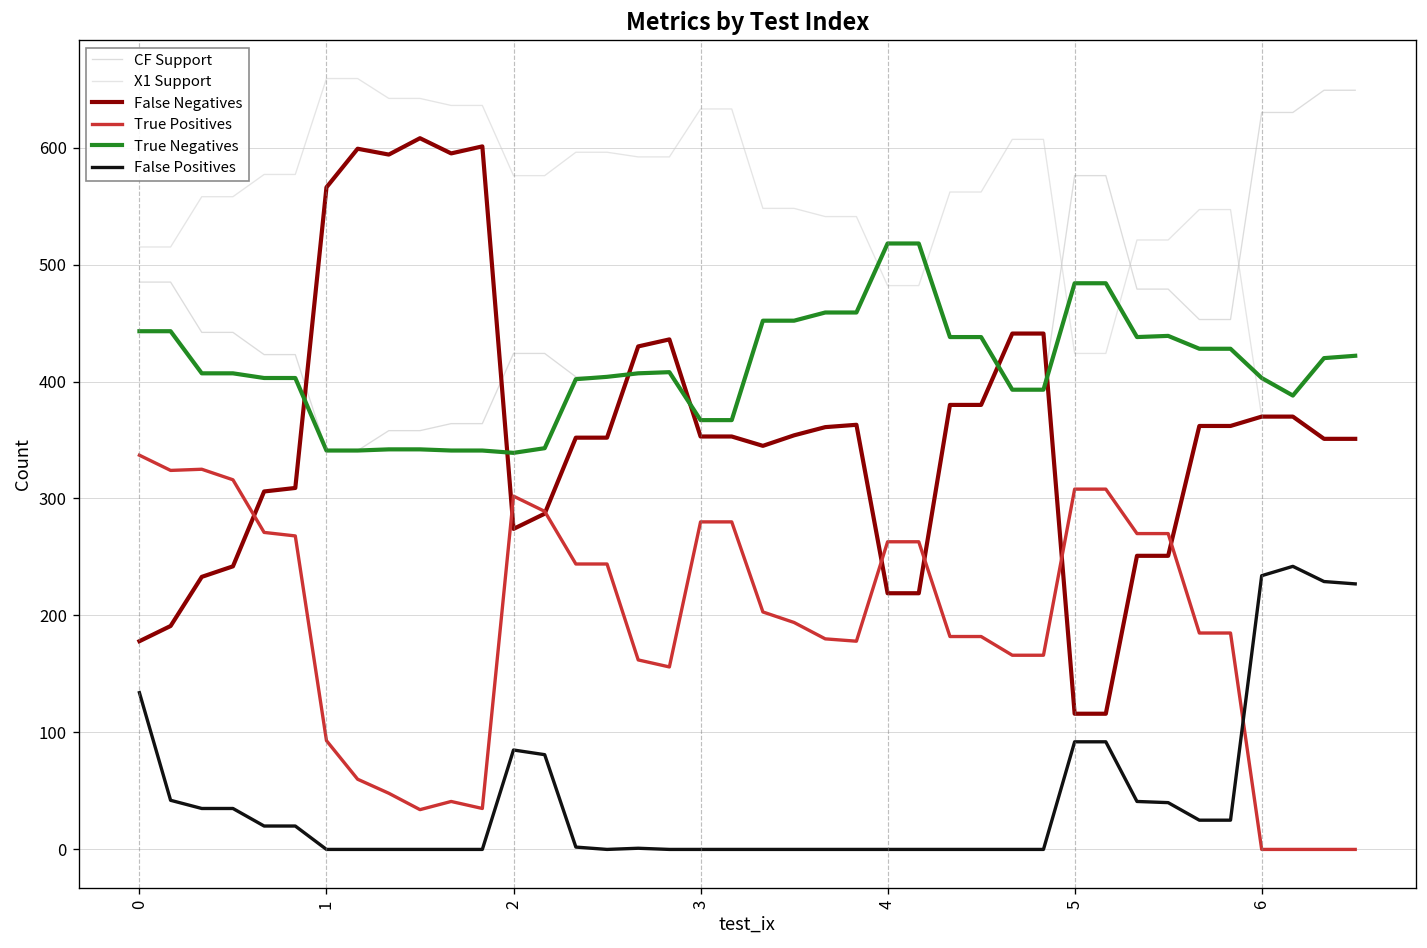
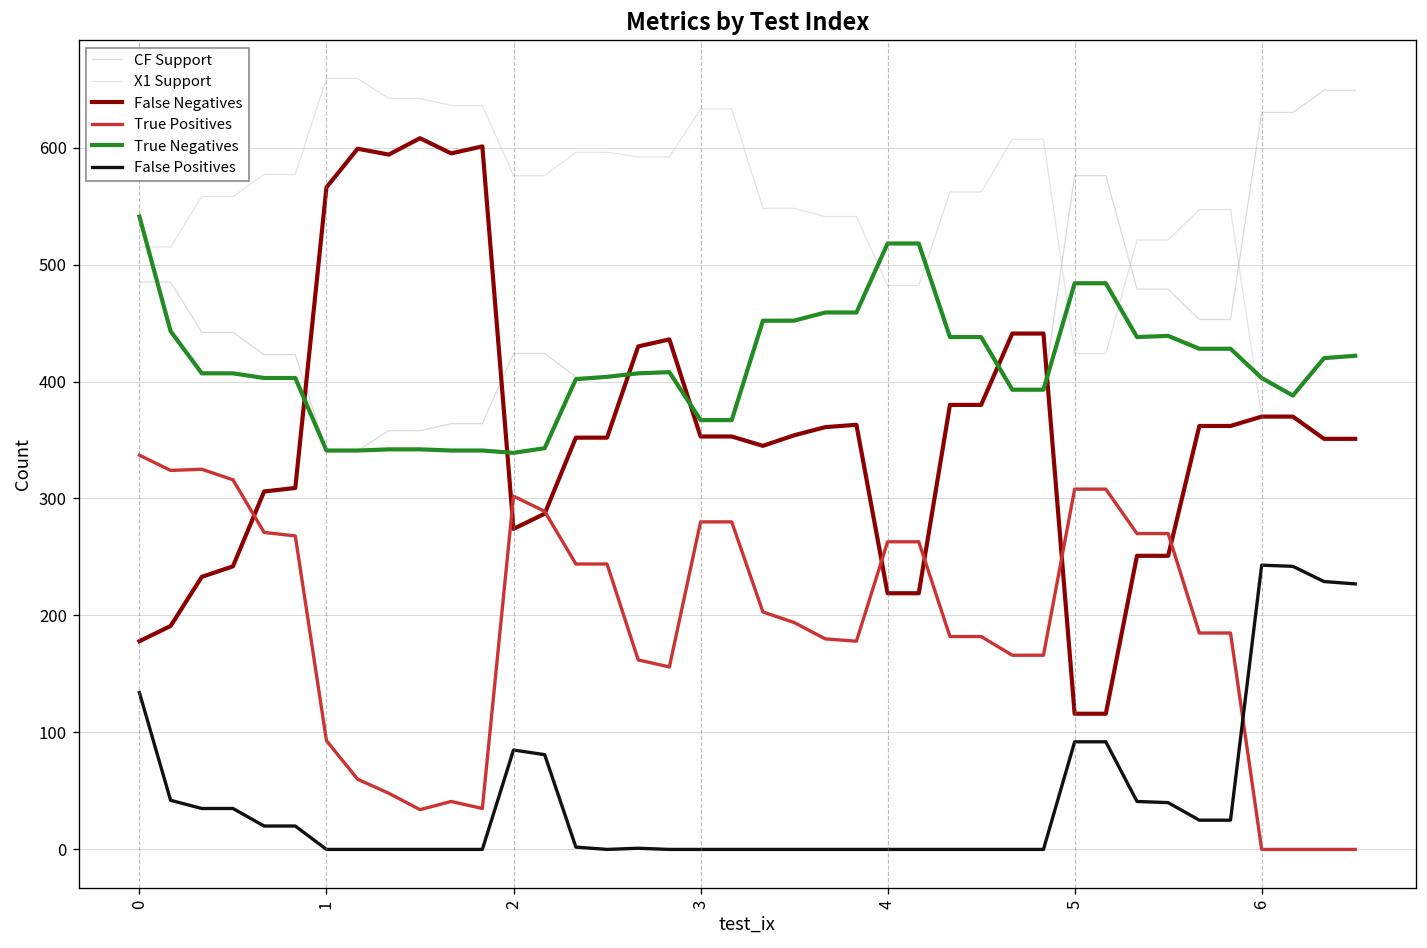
  {
    "False Negatives": {
      "0": 180
    },
    "True Positives": {
      "0": 340,
      "6": 0
    },
    "True Negatives": {
-     "0": 440,
+     "0": 540,
      "6": 400
    },
    "False Positives": {
      "0": 130,
-     "6": 230
+     "6": 240
    }
  }
